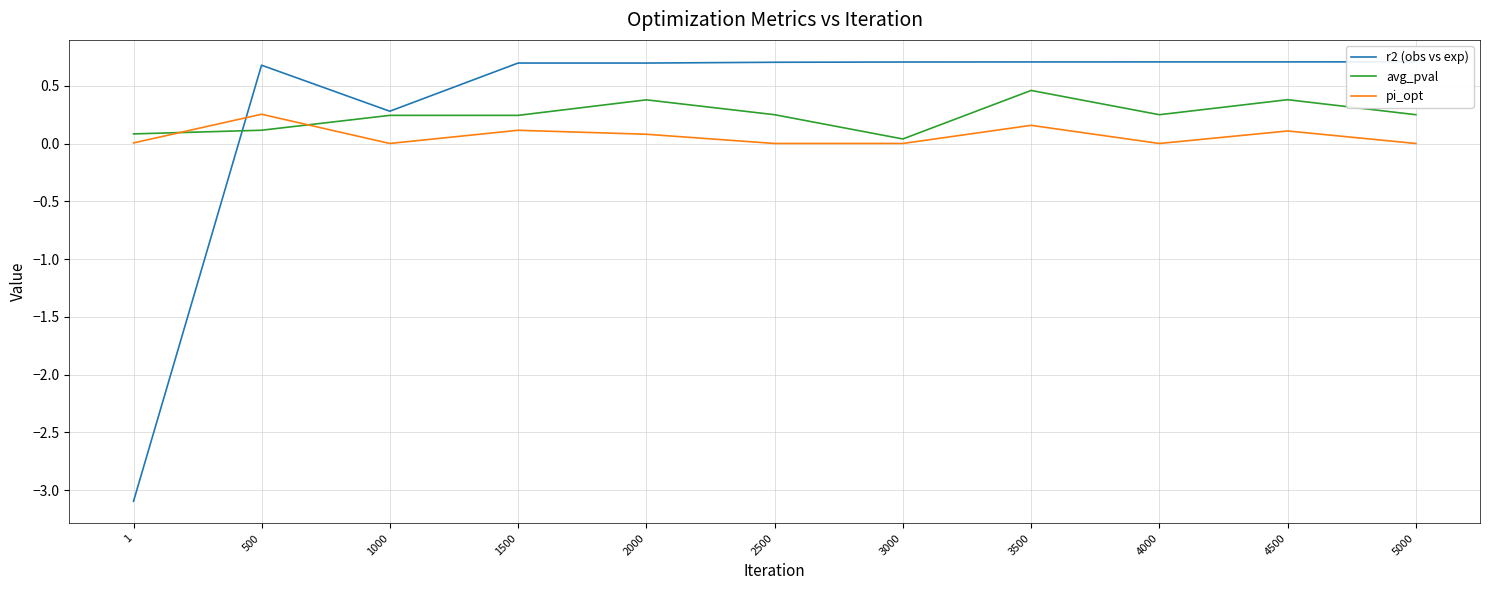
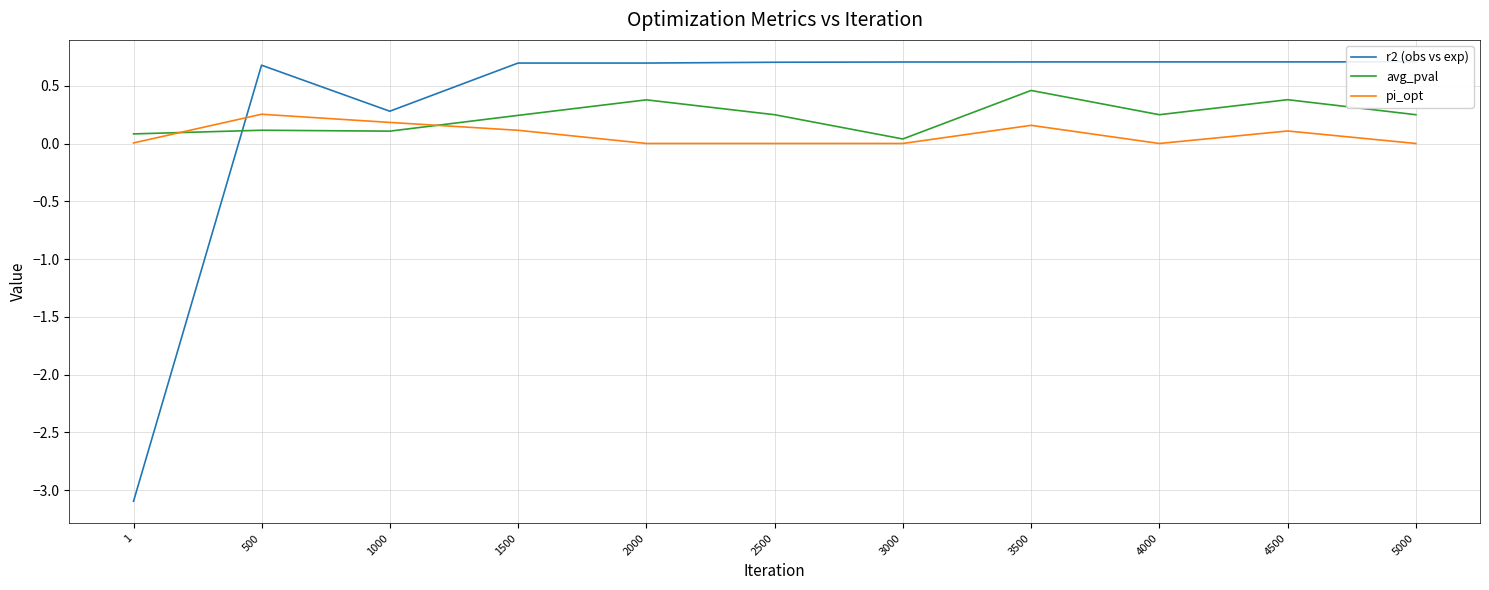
  {
    "r2 (obs vs exp)": {
      "1": -3.10,
      "500": 0.68,
      "1000": 0.28,
      "1500": 0.70,
      "2000": 0.70,
      "2500": 0.70,
      "3000": 0.71,
      "3500": 0.71,
      "4000": 0.71,
      "4500": 0.71
    },
    "avg_pval": {
      "1": 0.08,
      "500": 0.12,
-     "1000": 0.24,
+     "1000": 0.11,
      "1500": 0.24,
      "2000": 0.38,
      "2500": 0.25,
      "3000": 0.04,
      "3500": 0.46,
      "4000": 0.25,
      "4500": 0.38,
      "5000": 0.25
    },
    "pi_opt": {
      "1": 0.01,
      "500": 0.25,
-     "1000": 0.00,
+     "1000": 0.18,
      "1500": 0.12,
-     "2000": 0.08,
+     "2000": 0.00,
      "2500": 0.00,
      "3000": 0.00,
      "3500": 0.16,
      "4000": 0.00,
      "4500": 0.11,
      "5000": 0.00
    }
  }
